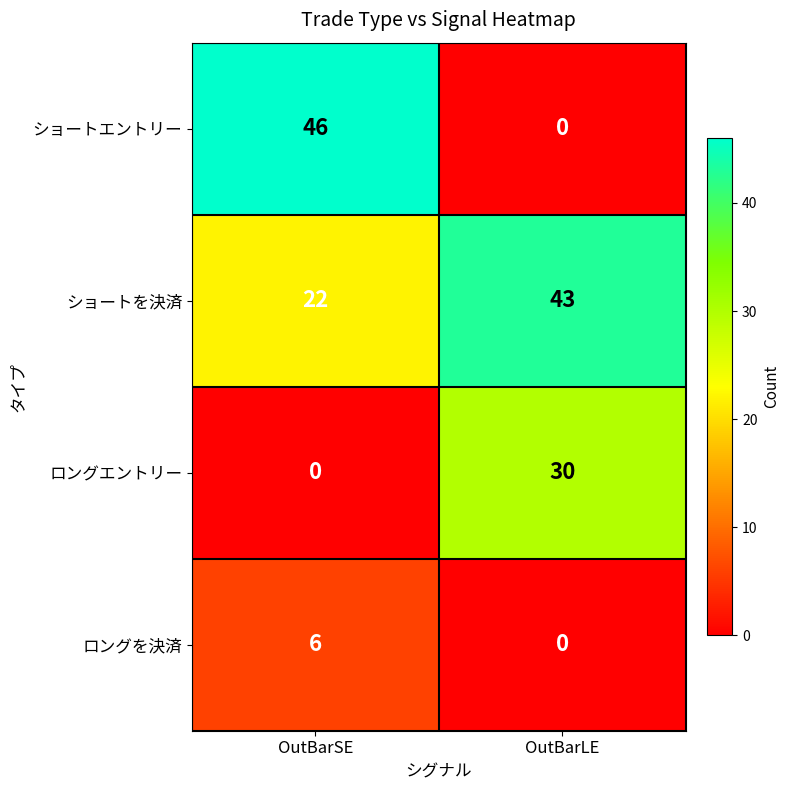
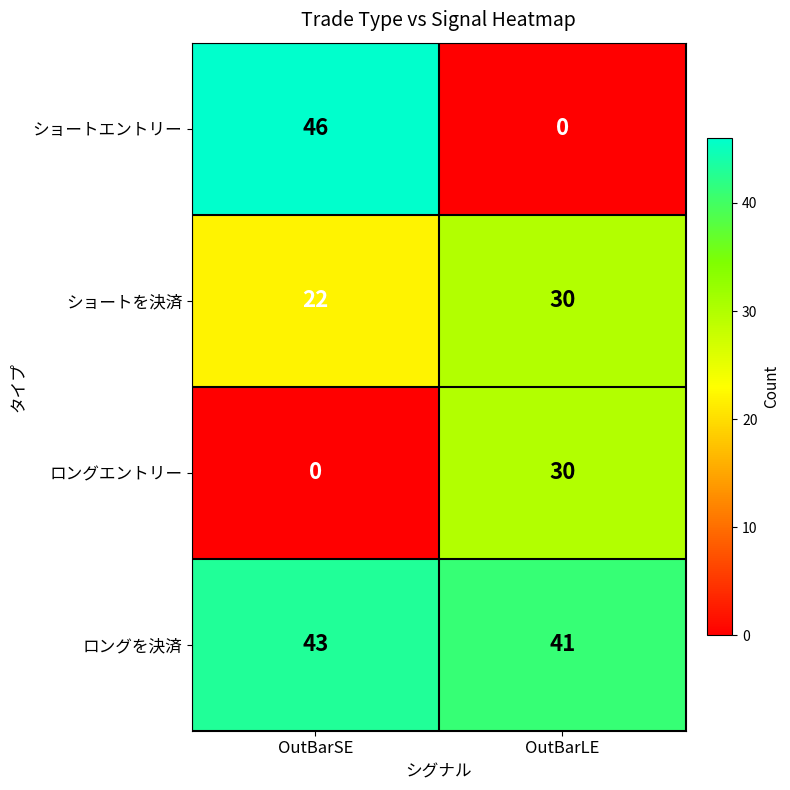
  {
    "ショートエントリー": {
      "OutBarSE": 46,
      "OutBarLE": 0
    },
    "ショートを決済": {
      "OutBarSE": 22,
-     "OutBarLE": 43
+     "OutBarLE": 30
    },
    "ロングエントリー": {
      "OutBarSE": 0,
      "OutBarLE": 30
    },
    "ロングを決済": {
-     "OutBarSE": 6,
-     "OutBarLE": 0
+     "OutBarSE": 43,
+     "OutBarLE": 41
    }
  }
